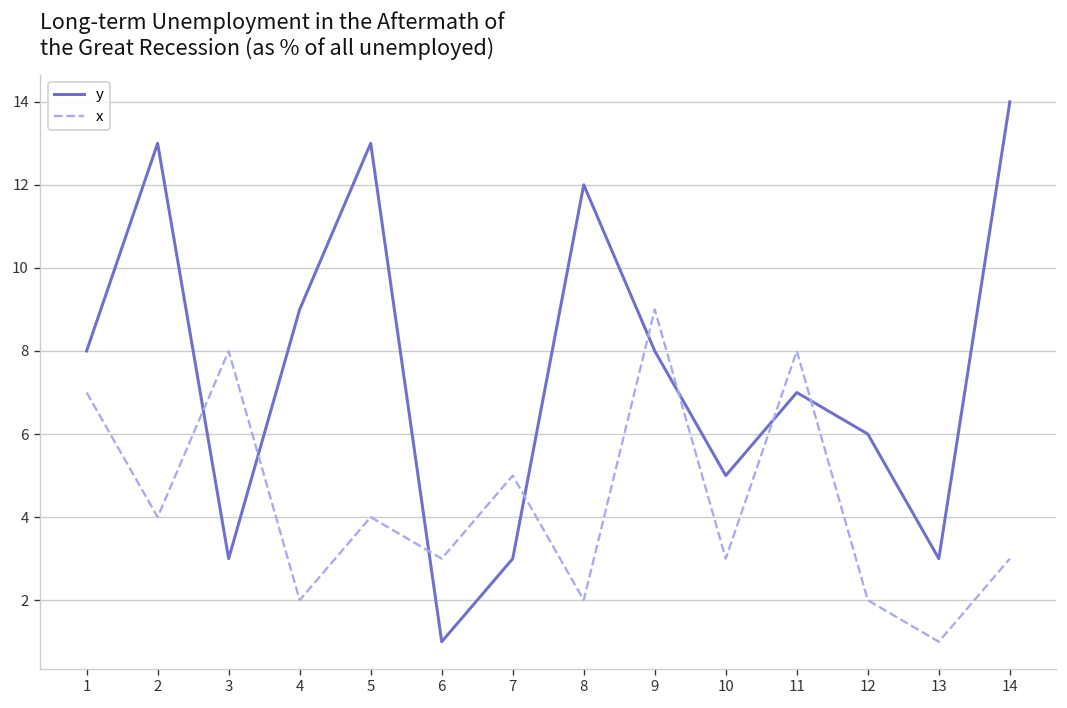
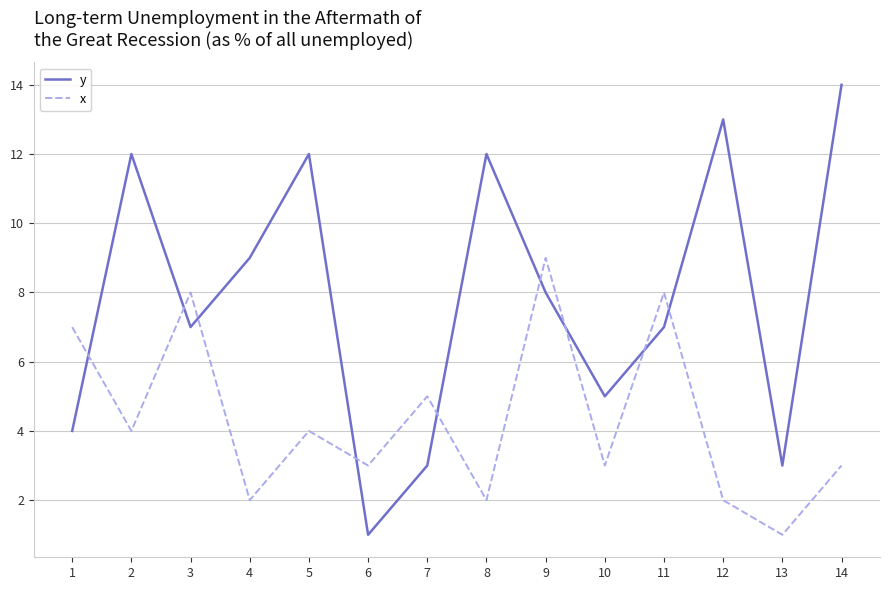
  {
    "y": {
-     "1": 8,
-     "2": 13,
-     "3": 3,
+     "1": 4,
+     "2": 12,
+     "3": 7,
      "4": 9,
-     "5": 13,
+     "5": 12,
      "6": 1,
      "7": 3,
      "8": 12,
      "9": 8,
      "10": 5,
      "11": 7,
-     "12": 6,
+     "12": 13,
      "13": 3,
      "14": 14
    },
    "x": {
      "1": 7,
      "2": 4,
      "3": 8,
      "4": 2,
      "5": 4,
      "6": 3,
      "7": 5,
      "8": 2,
      "9": 9,
      "10": 3,
      "11": 8,
      "12": 2,
      "13": 1,
      "14": 3
    }
  }
